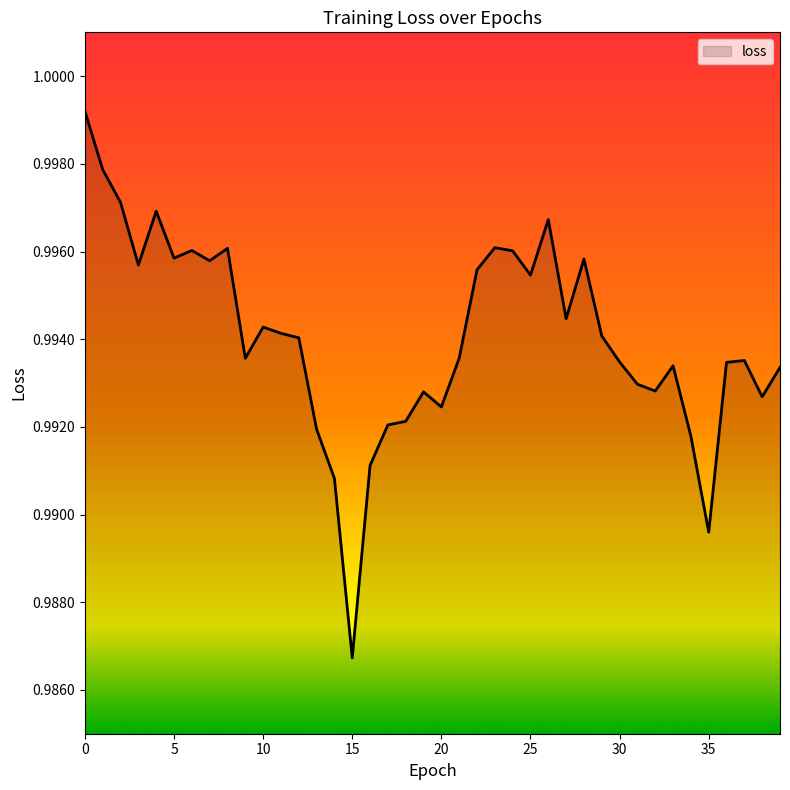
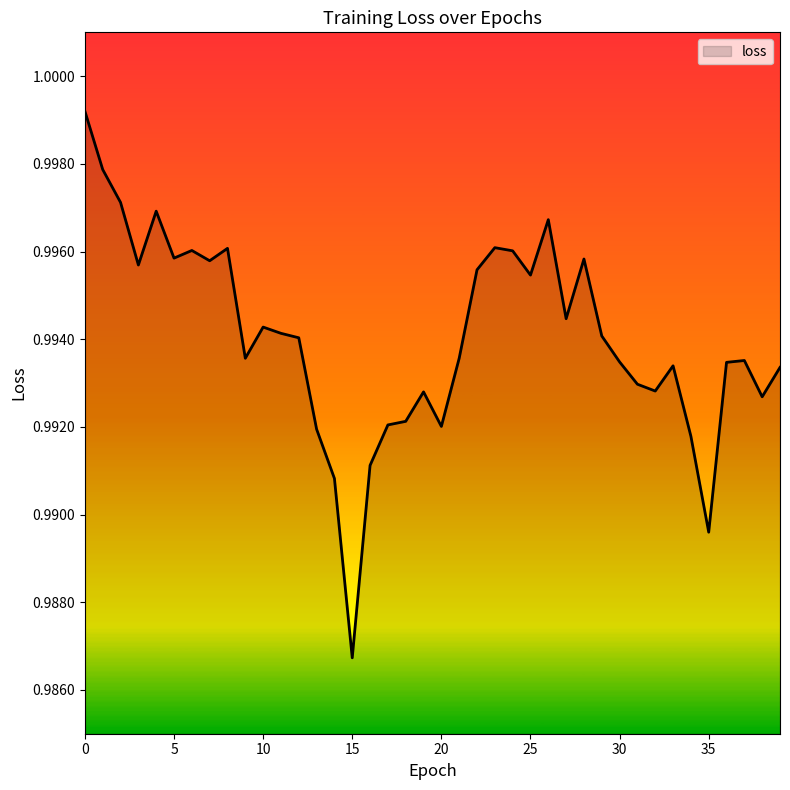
  {
    "0": 0.9992,
    "5": 0.9958,
    "10": 0.9943,
    "15": 0.9867,
-   "20": 0.9925,
+   "20": 0.9920,
    "25": 0.9955,
    "30": 0.9935,
    "35": 0.9896
  }
